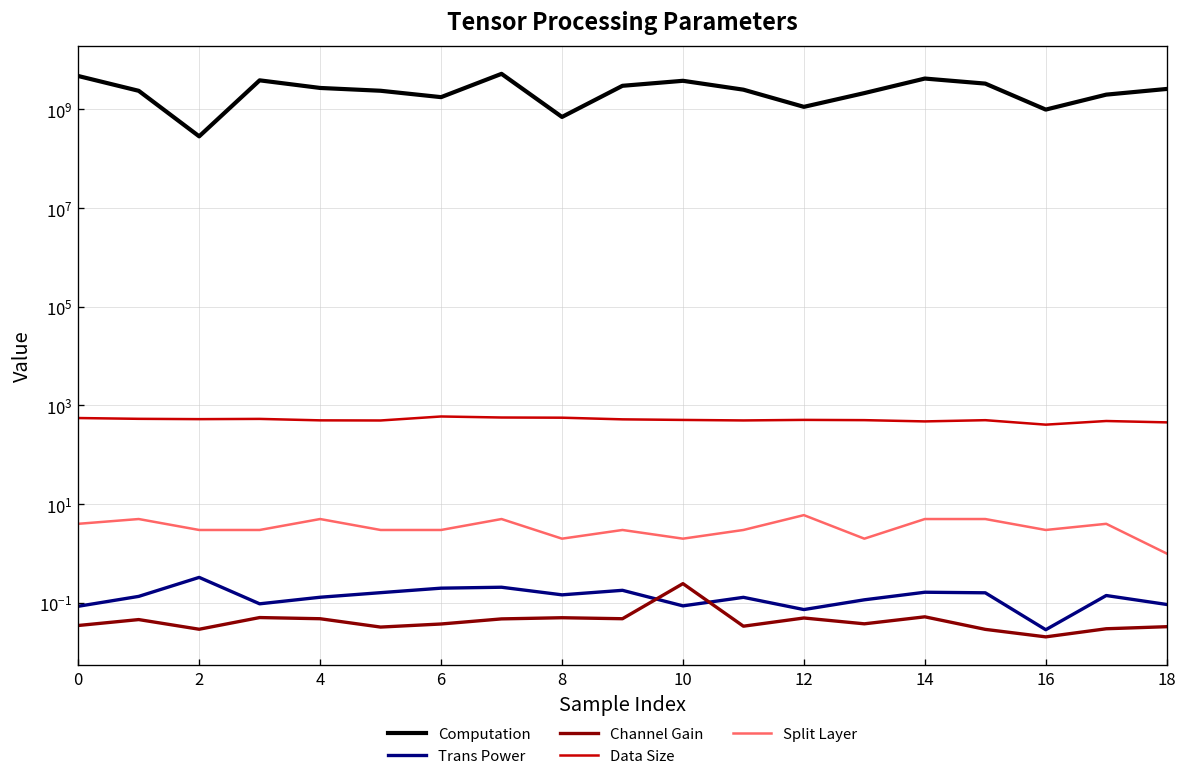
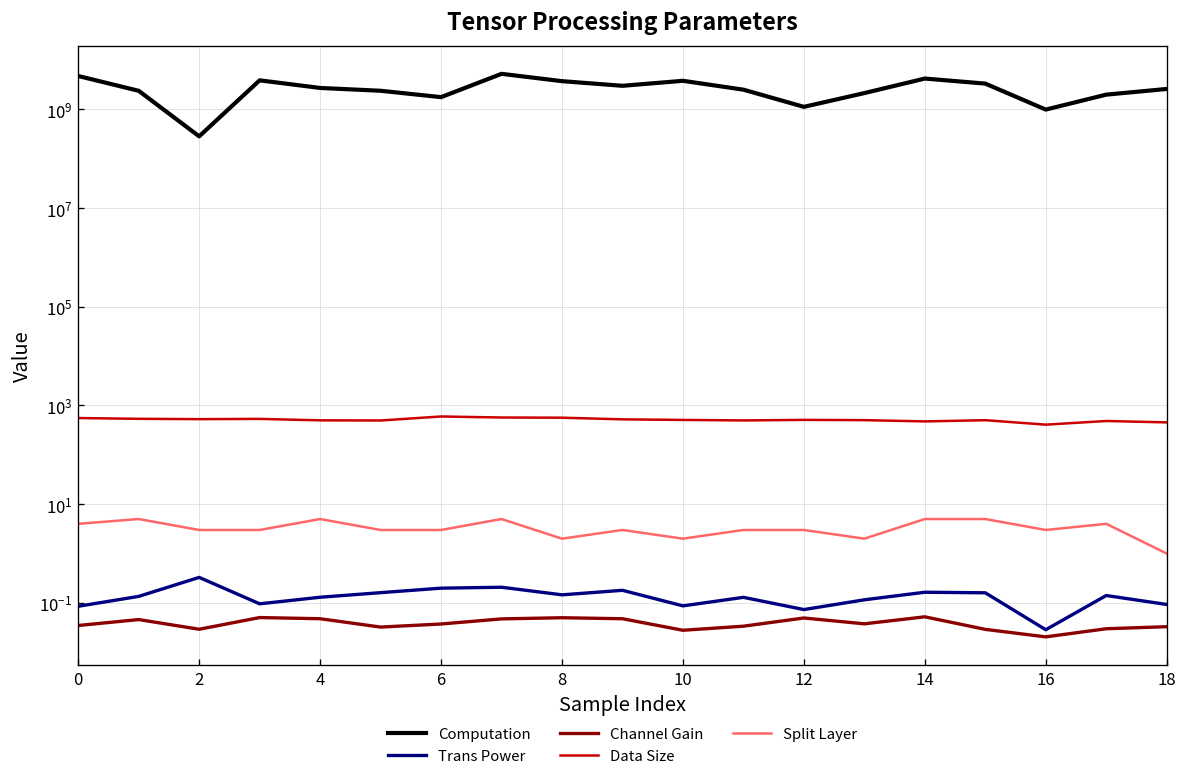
  {
    "Computation": {
      "0": 5000000000,
      "2": 300000000,
      "4": 3000000000,
      "6": 1800000000,
-     "8": 700000000,
+     "8": 4000000000,
      "10": 4000000000,
      "12": 1100000000,
      "14": 4000000000,
      "16": 1000000000,
      "18": 3000000000
    },
    "Trans Power": {
      "0": 0.09,
      "2": 0.3,
      "4": 0.13,
      "6": 0.2,
      "8": 0.15,
      "10": 0.09,
      "12": 0.07,
      "14": 0.16,
      "16": 0.03,
      "18": 0.09
    },
    "Channel Gain": {
      "0": 0.03,
      "2": 0.03,
      "4": 0.05,
      "6": 0.04,
      "8": 0.05,
-     "10": 0.2,
+     "10": 0.03,
      "12": 0.05,
      "14": 0.05,
      "16": 0.02,
      "18": 0.03
    },
    "Data Size": {
      "0": 600,
      "2": 500,
      "4": 500,
      "6": 600,
      "8": 600,
      "10": 500,
      "12": 500,
      "14": 500,
      "16": 400,
      "18": 500
    },
    "Split Layer": {
      "0": 4,
      "2": 3,
      "4": 5,
      "6": 3,
      "8": 2,
      "10": 2,
-     "12": 6,
+     "12": 3,
      "14": 5,
      "16": 3,
      "18": 1
    }
  }
